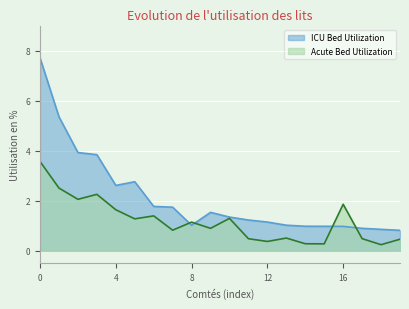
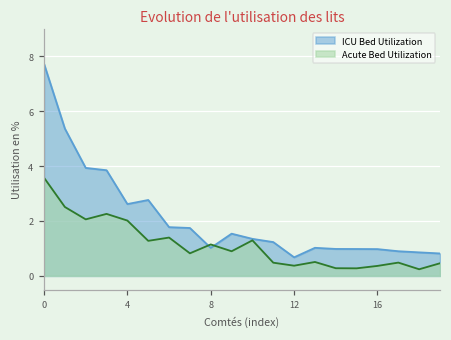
  {
    "ICU Bed Utilization": {
      "0": 7.7,
      "4": 2.6,
      "8": 1.0,
-     "12": 1.1,
+     "12": 0.7,
      "16": 1.0
    },
    "Acute Bed Utilization": {
      "0": 3.6,
-     "4": 1.6,
+     "4": 2.0,
      "8": 1.1,
      "12": 0.4,
-     "16": 1.9
+     "16": 0.4
    }
  }
